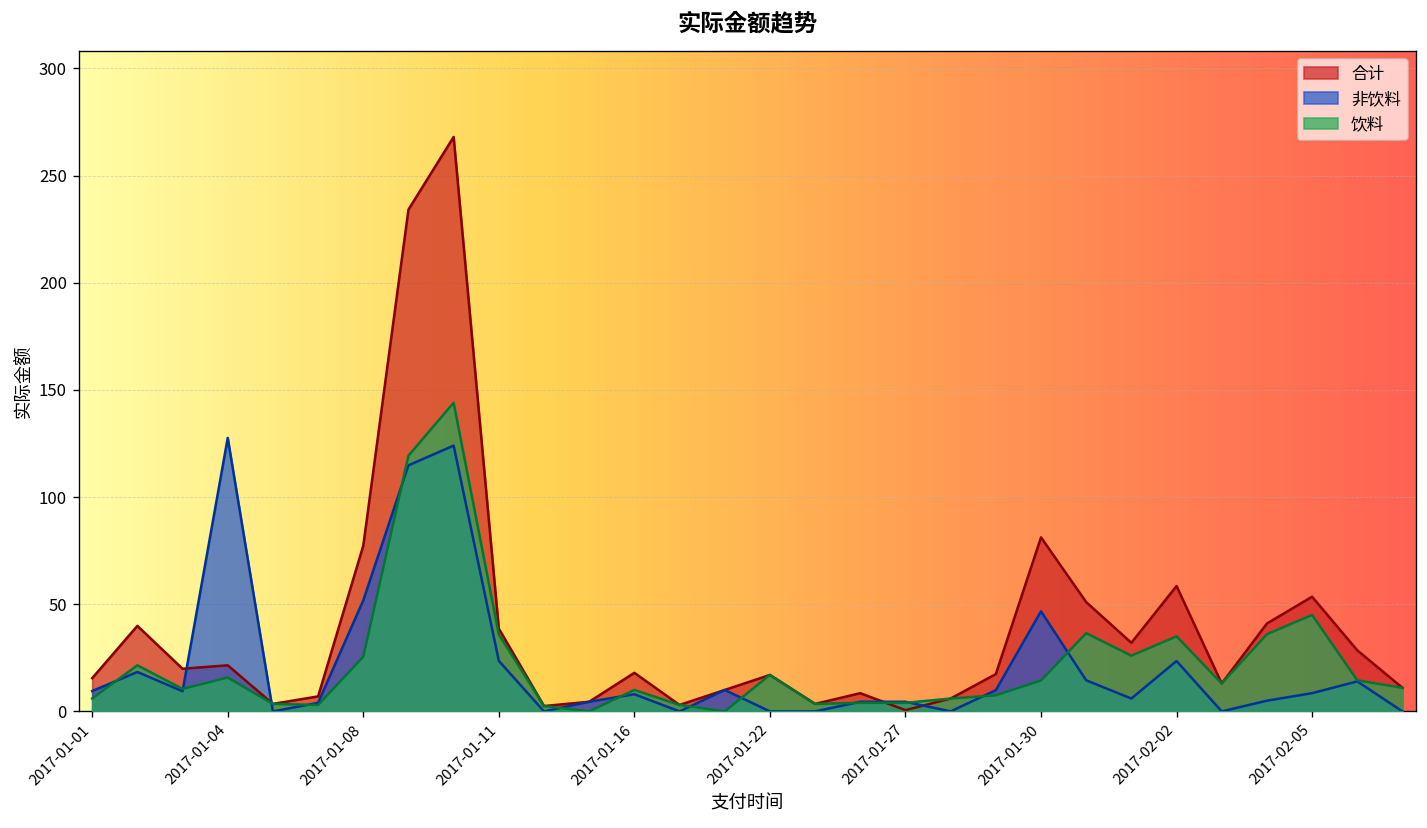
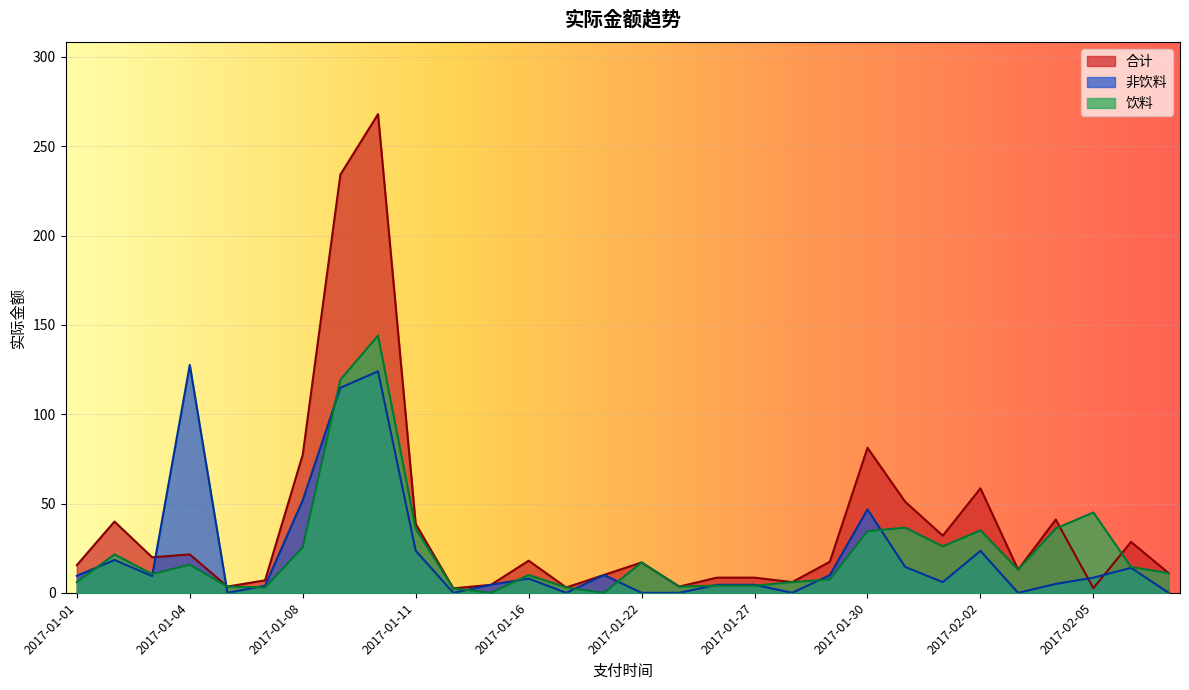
  {
    "合计": {
      "2017-01-01": 16,
      "2017-01-04": 22,
      "2017-01-08": 77,
      "2017-01-11": 39,
      "2017-01-16": 18,
-     "2017-01-27": 1,
+     "2017-01-27": 9,
      "2017-01-30": 81,
      "2017-02-02": 59,
-     "2017-02-05": 54
+     "2017-02-05": 3
    },
    "非饮料": {
      "2017-01-01": 10,
      "2017-01-04": 128,
      "2017-01-08": 52,
      "2017-01-11": 24,
      "2017-01-16": 8,
      "2017-01-22": 0,
      "2017-01-30": 47,
      "2017-02-02": 24,
      "2017-02-05": 9
    },
    "饮料": {
      "2017-01-01": 6,
      "2017-01-04": 16,
      "2017-01-08": 26,
      "2017-01-11": 36,
      "2017-01-16": 10,
-     "2017-01-30": 14,
+     "2017-01-30": 35,
      "2017-02-02": 35,
      "2017-02-05": 45
    }
  }
